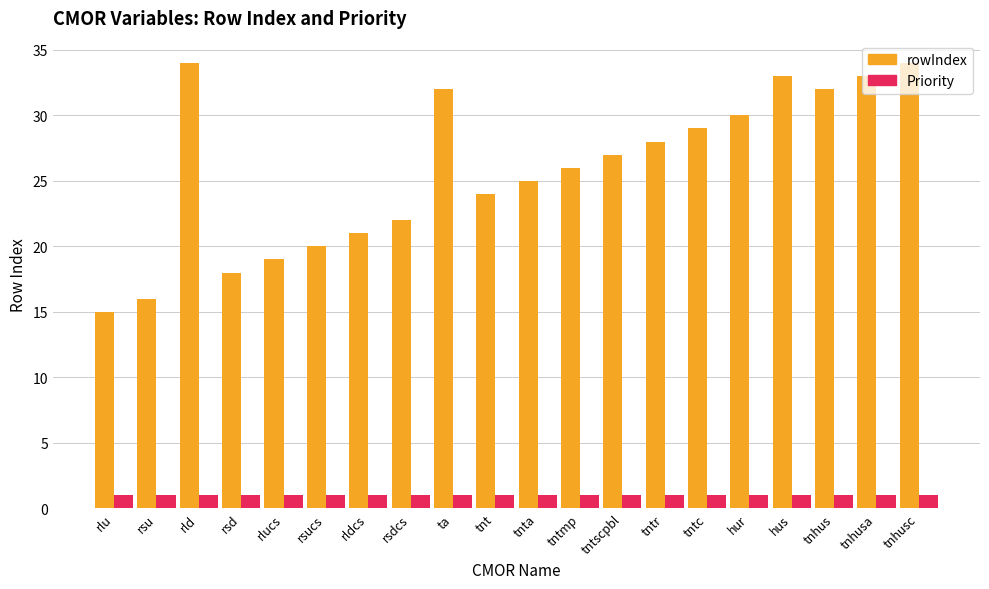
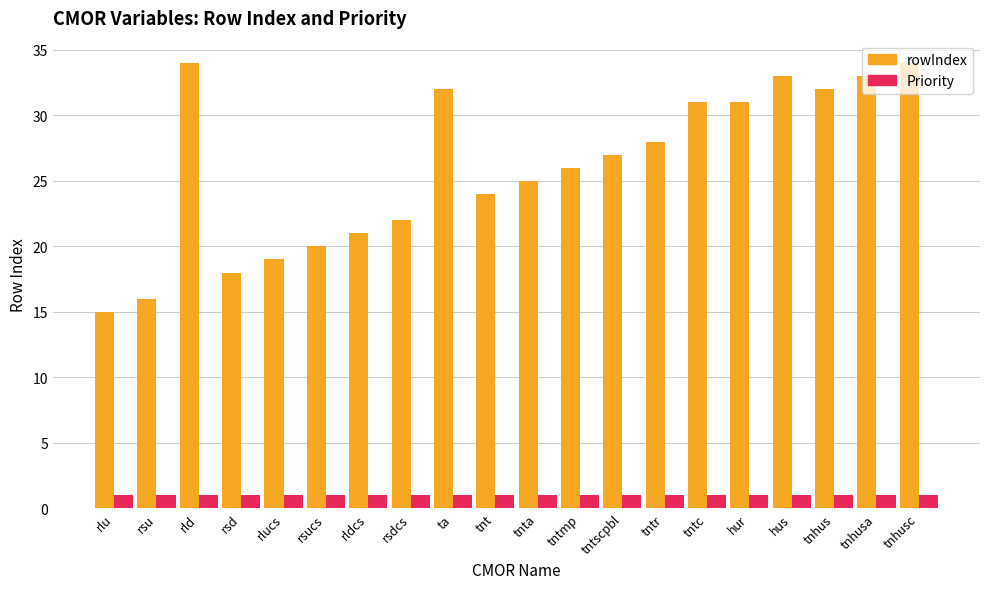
  {
    "rowIndex": {
      "rlu": 15,
      "rsu": 16,
      "rld": 34,
      "rsd": 18,
      "rlucs": 19,
      "rsucs": 20,
      "rldcs": 21,
      "rsdcs": 22,
      "ta": 32,
      "tnt": 24,
      "tnta": 25,
      "tntmp": 26,
      "tntscpbl": 27,
      "tntr": 28,
-     "tntc": 29,
-     "hur": 30,
+     "tntc": 31,
+     "hur": 31,
      "hus": 33,
      "tnhus": 32
    },
    "Priority": {
      "rlu": 1,
      "rsu": 1,
      "rld": 1,
      "rsd": 1,
      "rlucs": 1,
      "rsucs": 1,
      "rldcs": 1,
      "rsdcs": 1,
      "ta": 1,
      "tnt": 1,
      "tnta": 1,
      "tntmp": 1,
      "tntscpbl": 1,
      "tntr": 1,
      "tntc": 1,
      "hur": 1,
      "hus": 1,
      "tnhus": 1,
      "tnhusa": 1,
      "tnhusc": 1
    }
  }
